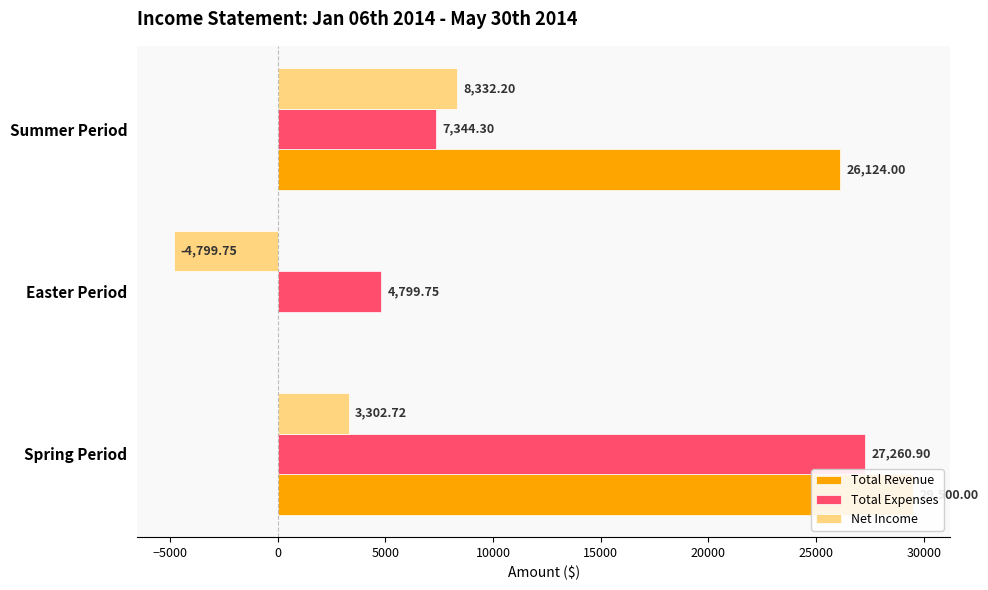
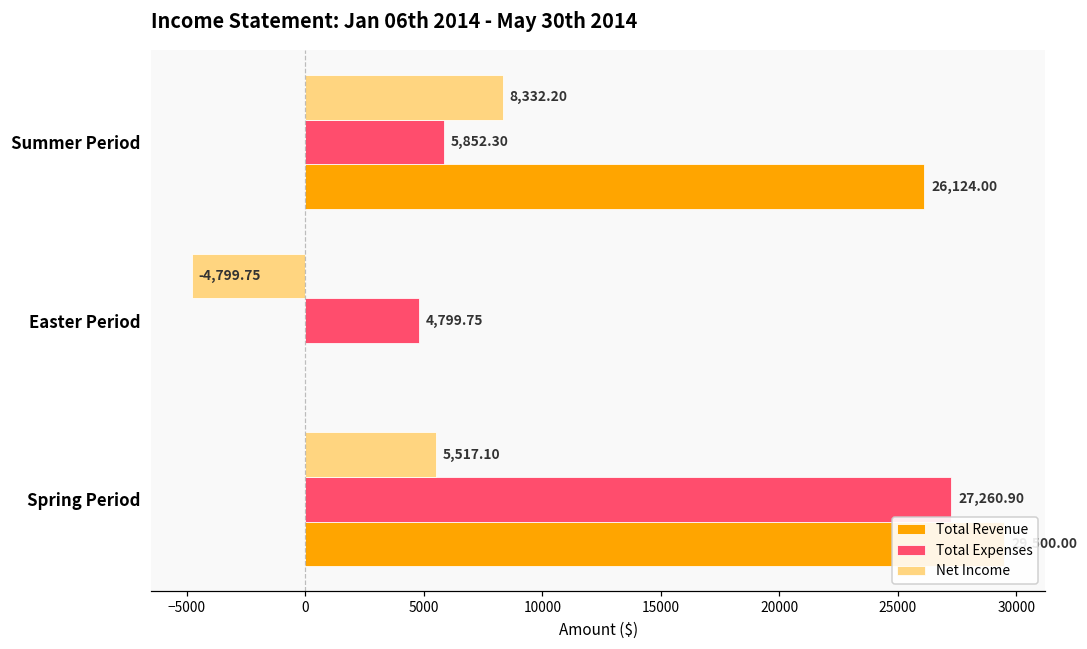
  {
    "Total Revenue": {
      "Summer Period": "26,124.00"
    },
    "Total Expenses": {
-     "Summer Period": "7,344.30",
+     "Summer Period": "5,852.30",
      "Easter Period": "4,799.75",
      "Spring Period": "27,260.90"
    },
    "Net Income": {
      "Summer Period": "8,332.20",
      "Easter Period": "-4,799.75",
-     "Spring Period": "3,302.72"
+     "Spring Period": "5,517.10"
    }
  }
